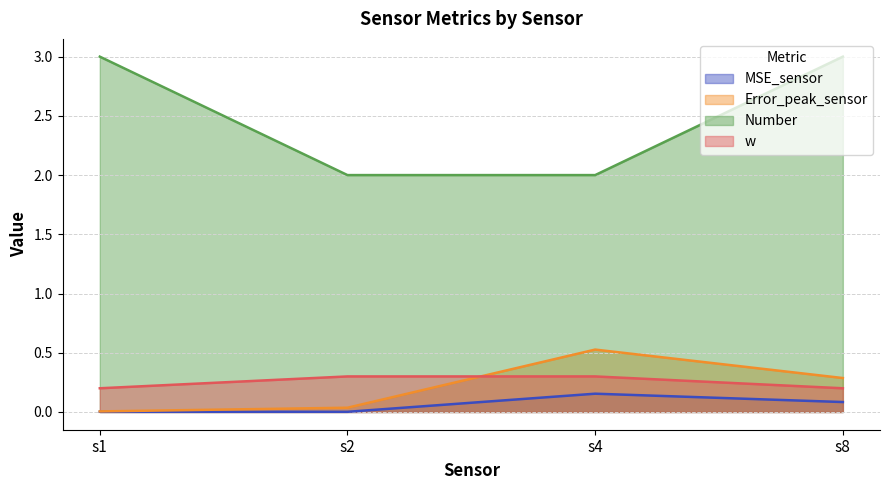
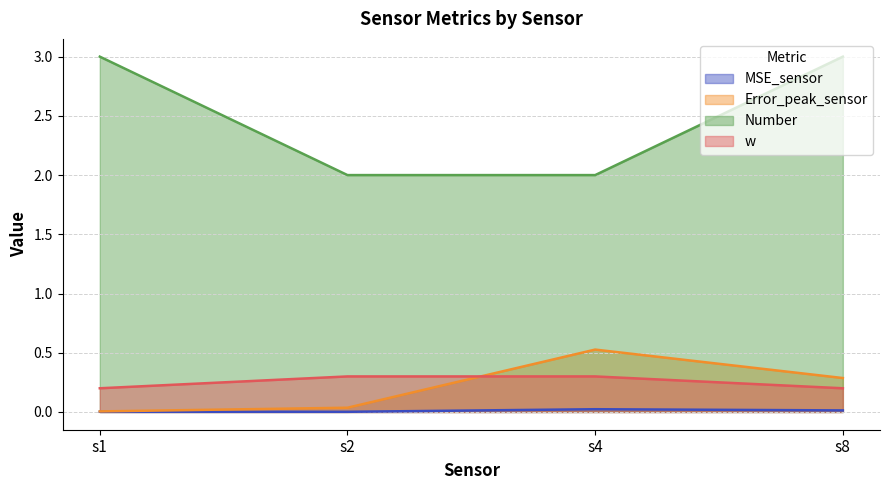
  {
    "MSE_sensor": {
      "s2": 0.00,
-     "s4": 0.15,
-     "s8": 0.08
+     "s4": 0.02,
+     "s8": 0.01
    },
    "Number": {
      "s1": 3.00,
      "s2": 2.00,
      "s4": 2.00
    }
  }
